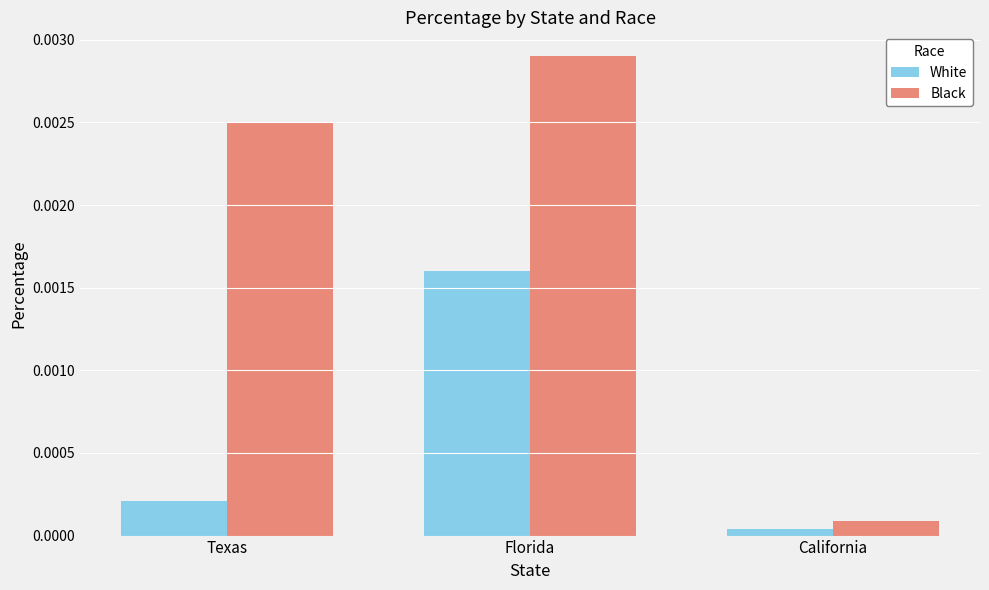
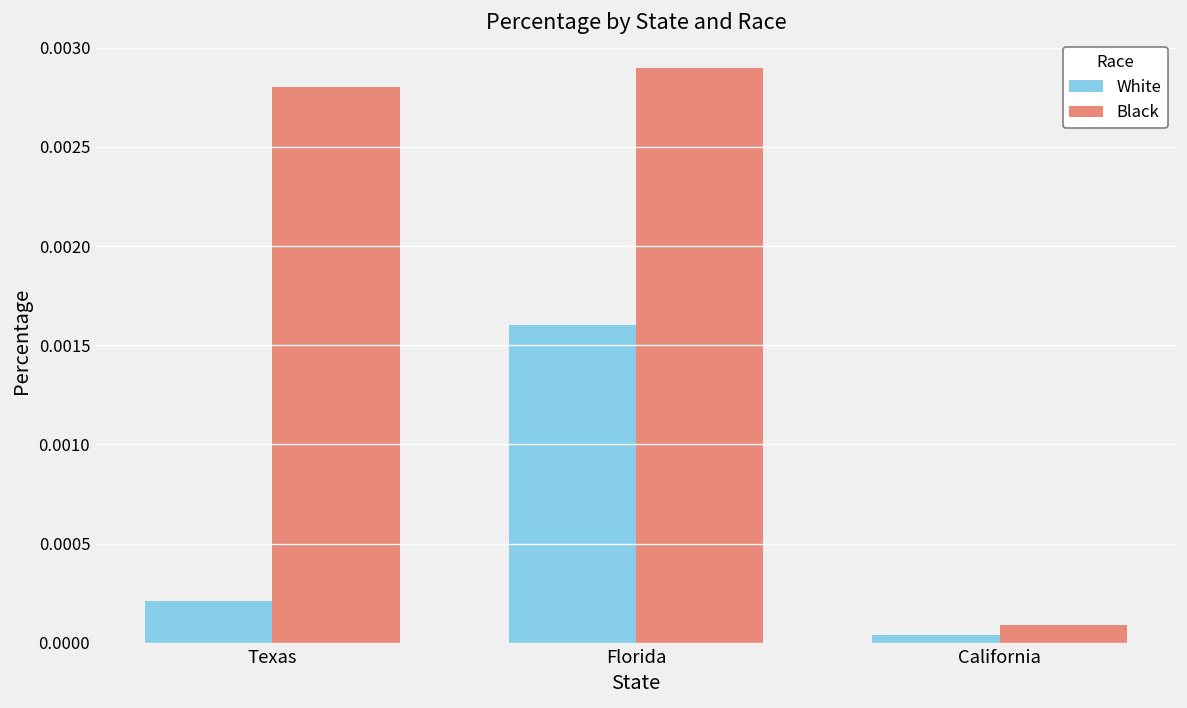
  {
    "White": {
      "Texas": 0.0002,
      "Florida": 0.0016,
      "California": 0.00004
    },
    "Black": {
-     "Texas": 0.0025,
+     "Texas": 0.0028,
      "Florida": 0.0029,
      "California": 0.0001
    }
  }
